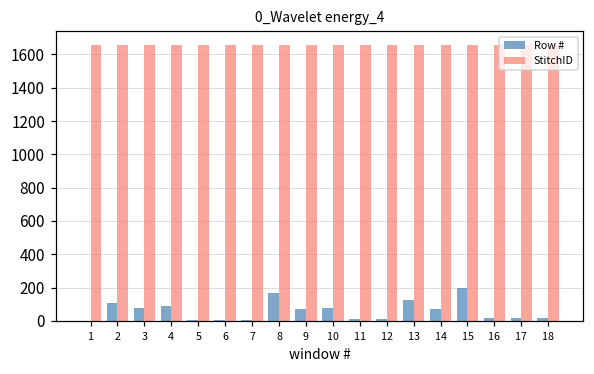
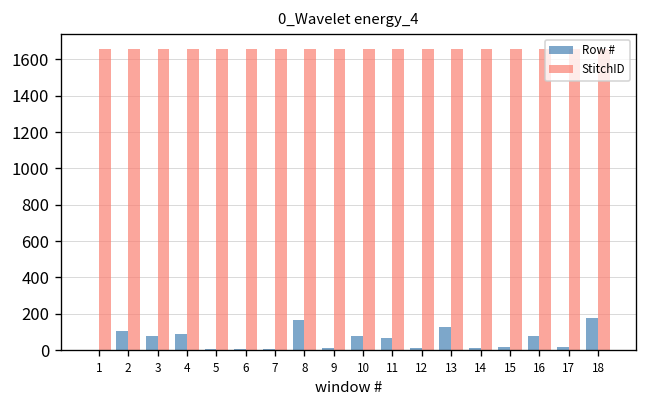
  {
    "Row #": {
      "2": 110,
      "3": 80,
      "4": 90,
      "8": 170,
-     "9": 70,
+     "9": 10,
      "10": 80,
-     "11": 10,
+     "11": 70,
      "13": 130,
-     "14": 70,
-     "15": 200,
-     "16": 20,
+     "14": 10,
+     "15": 20,
+     "16": 80,
      "17": 20,
-     "18": 20
+     "18": 180
    },
    "StitchID": {
      "1": 1660,
      "2": 1660,
      "3": 1660,
      "4": 1660,
      "5": 1660,
      "6": 1660,
      "7": 1660,
      "8": 1660,
      "9": 1660,
      "10": 1660,
      "11": 1660,
      "12": 1660,
      "13": 1660,
      "14": 1660,
      "15": 1660
    }
  }
